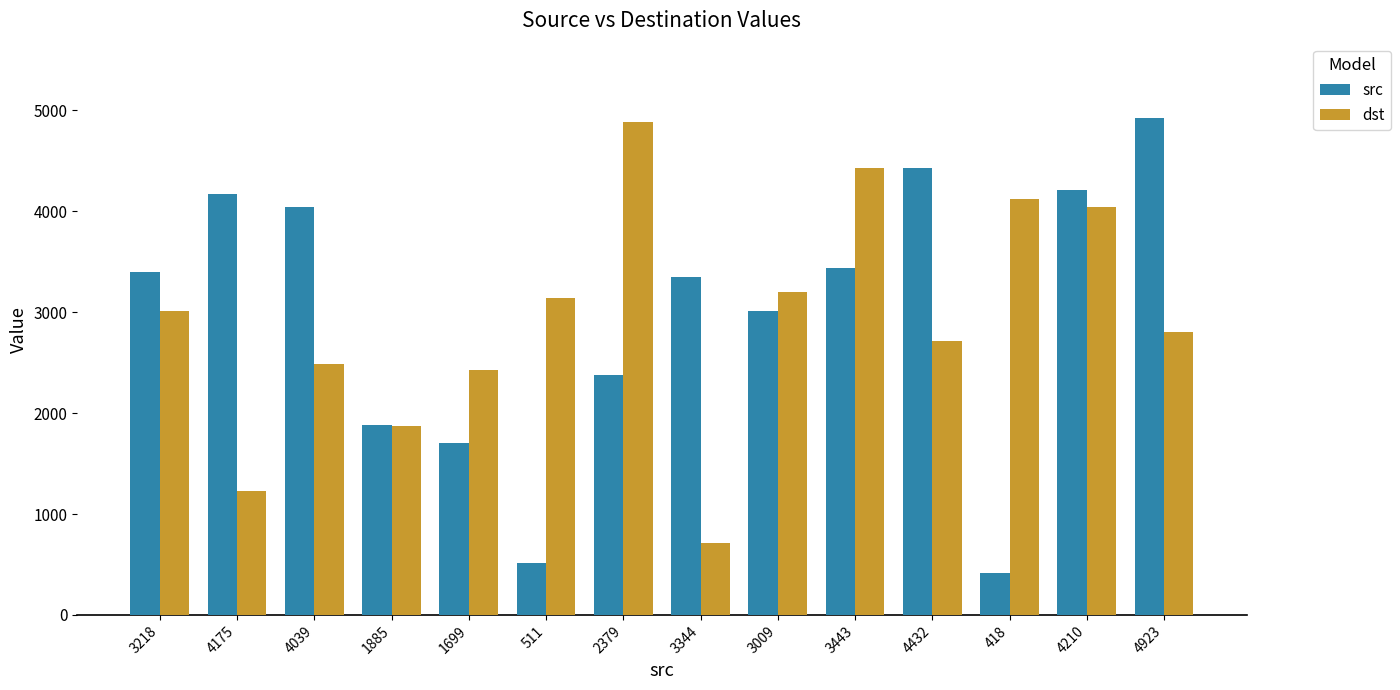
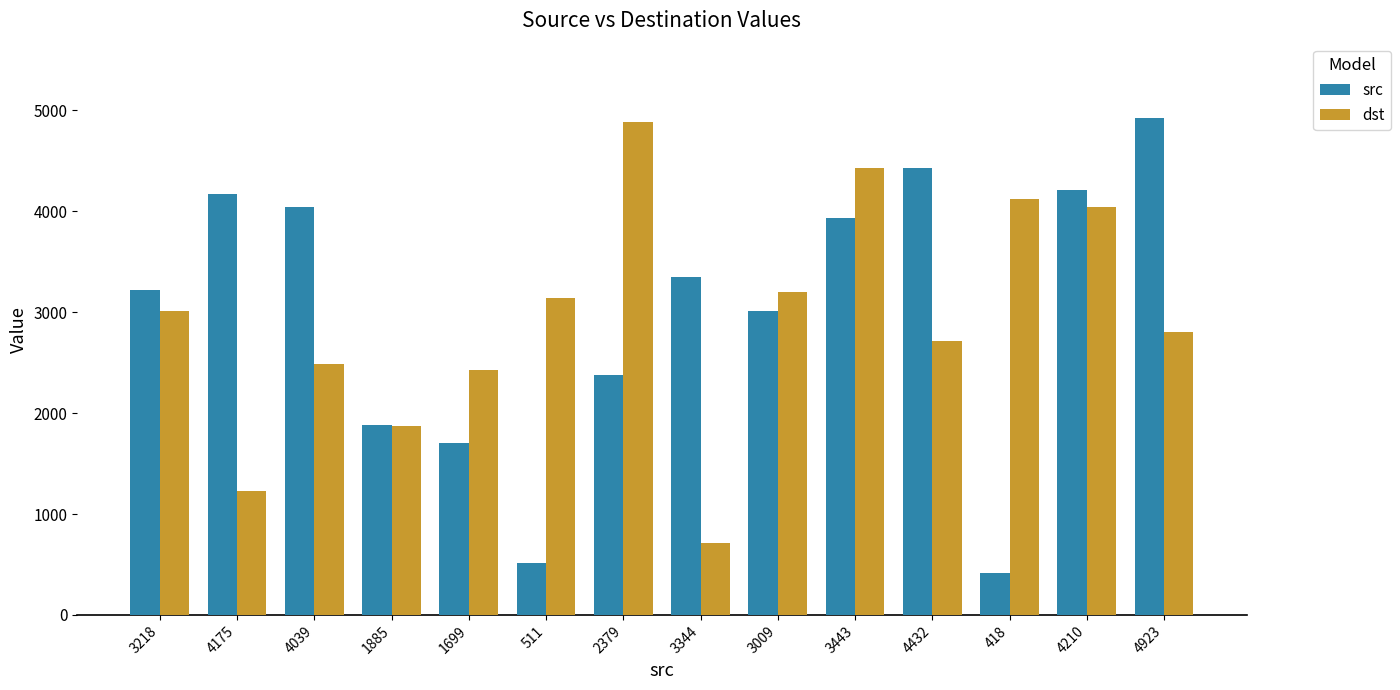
  {
    "src": {
-     "3218": 3400,
+     "3218": 3220,
      "4175": 4180,
      "4039": 4040,
      "1885": 1890,
      "1699": 1700,
      "511": 510,
      "2379": 2380,
      "3344": 3340,
      "3009": 3010,
-     "3443": 3440,
+     "3443": 3930,
      "4432": 4430,
      "418": 420,
      "4210": 4210,
      "4923": 4920
    },
    "dst": {
      "3218": 3010,
      "4175": 1230,
      "4039": 2480,
      "1885": 1880,
      "1699": 2430,
      "511": 3140,
      "2379": 4890,
      "3344": 710,
      "3009": 3200,
      "3443": 4430,
      "4432": 2720,
      "418": 4120,
      "4210": 4040,
      "4923": 2810
    }
  }
